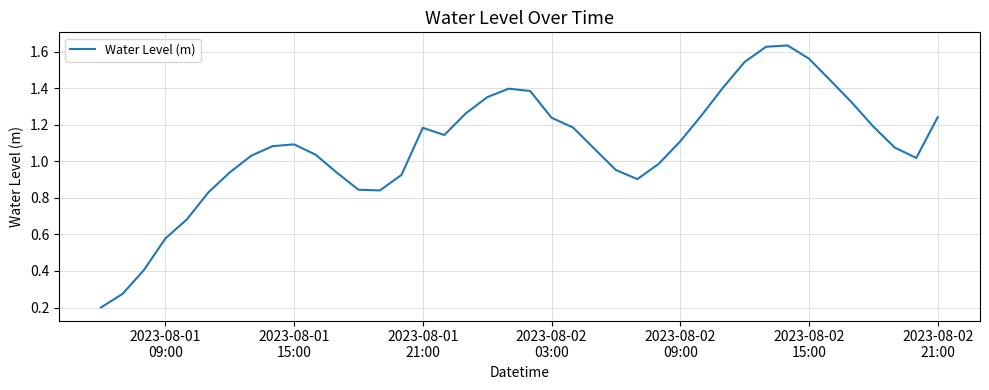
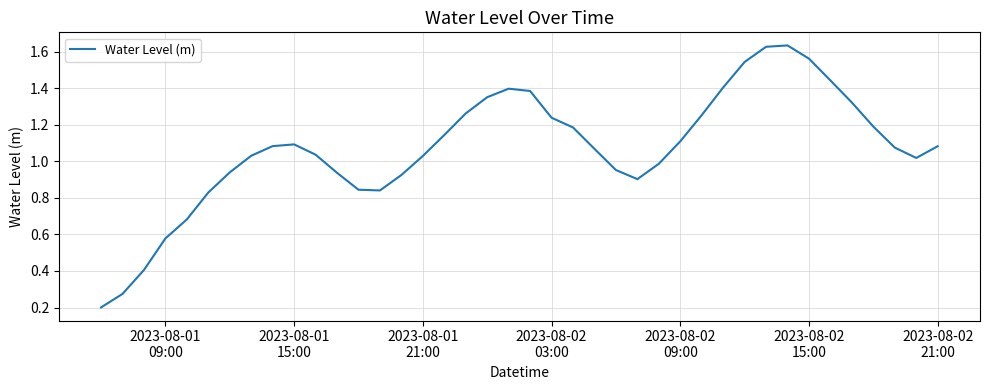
  {
    "2023-08-01 09:00": 0.58,
    "2023-08-01 15:00": 1.09,
-   "2023-08-01 21:00": 1.18,
+   "2023-08-01 21:00": 1.03,
    "2023-08-02 03:00": 1.24,
    "2023-08-02 09:00": 1.11,
    "2023-08-02 15:00": 1.56,
-   "2023-08-02 21:00": 1.24
+   "2023-08-02 21:00": 1.08
  }
